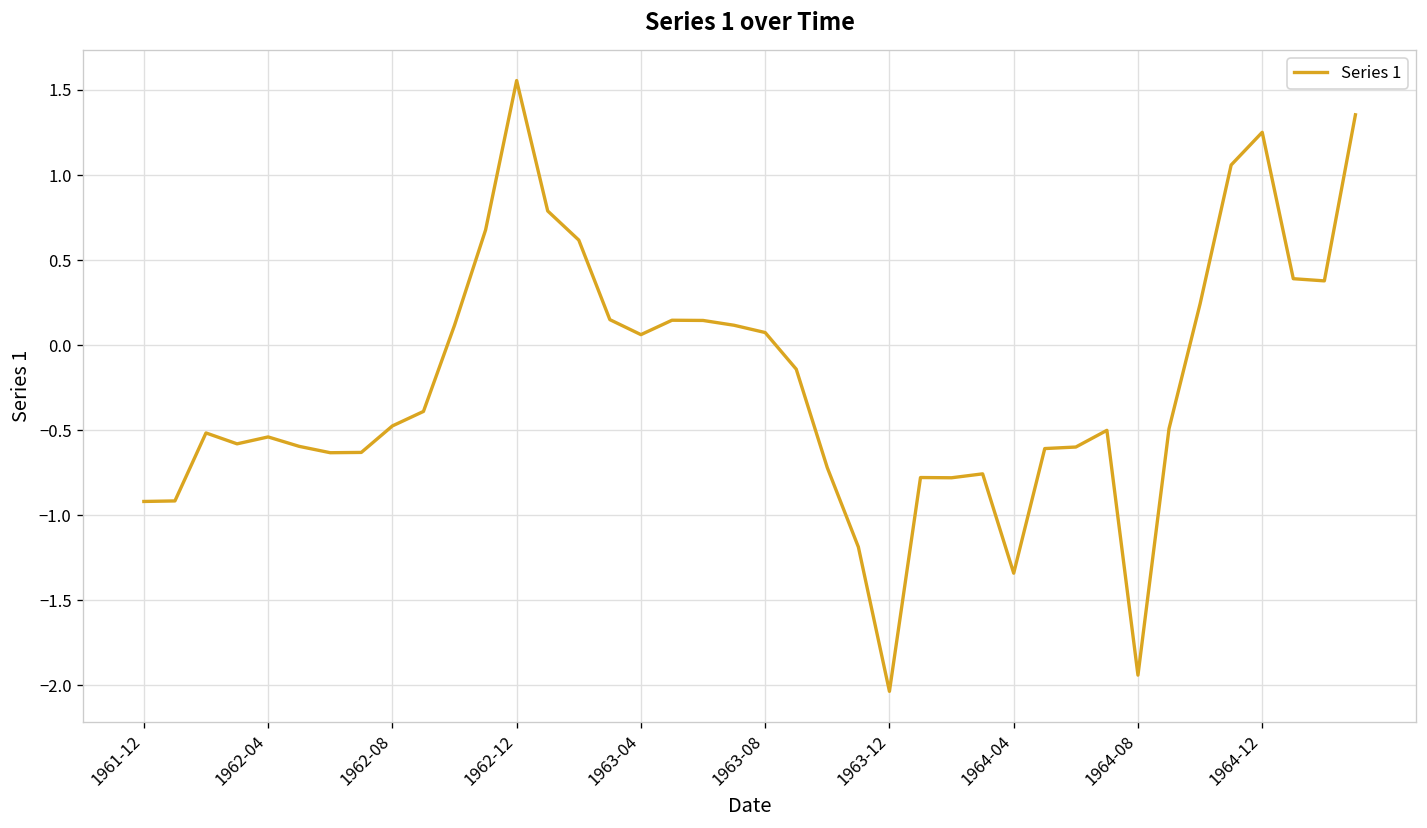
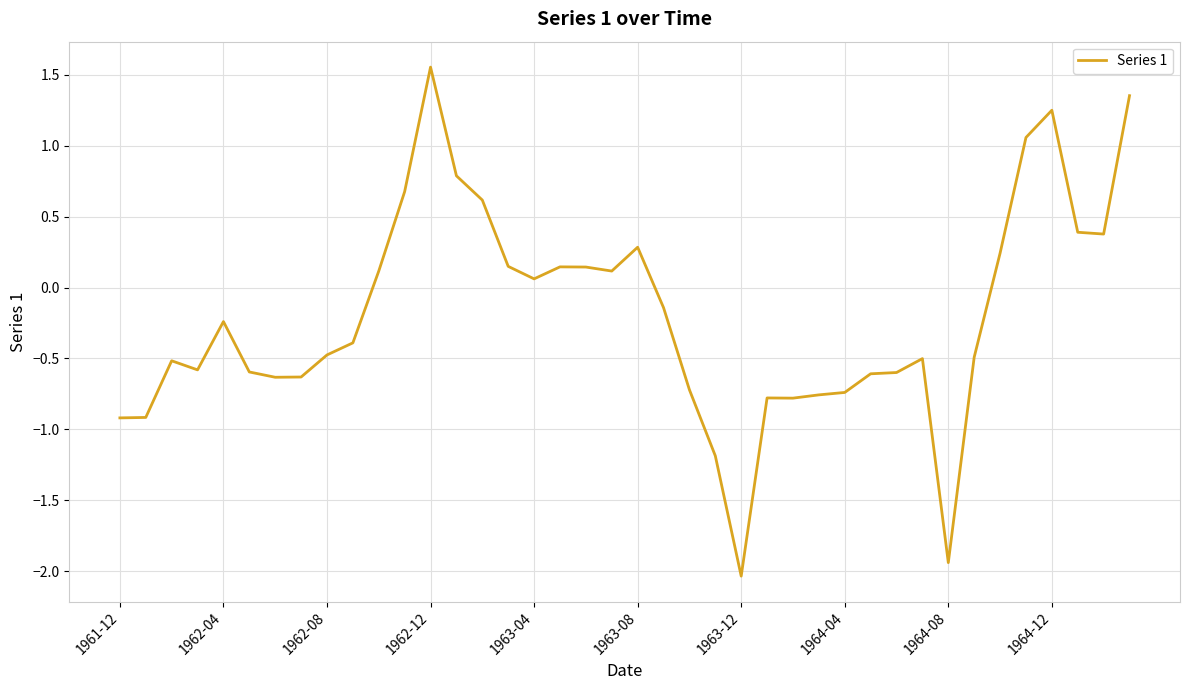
  {
    "1961-12": -0.92,
-   "1962-04": -0.54,
+   "1962-04": -0.24,
    "1962-08": -0.47,
    "1962-12": 1.56,
    "1963-04": 0.06,
-   "1963-08": 0.07,
+   "1963-08": 0.28,
    "1963-12": -2.04,
-   "1964-04": -1.34,
+   "1964-04": -0.74,
    "1964-08": -1.94,
    "1964-12": 1.25
  }
